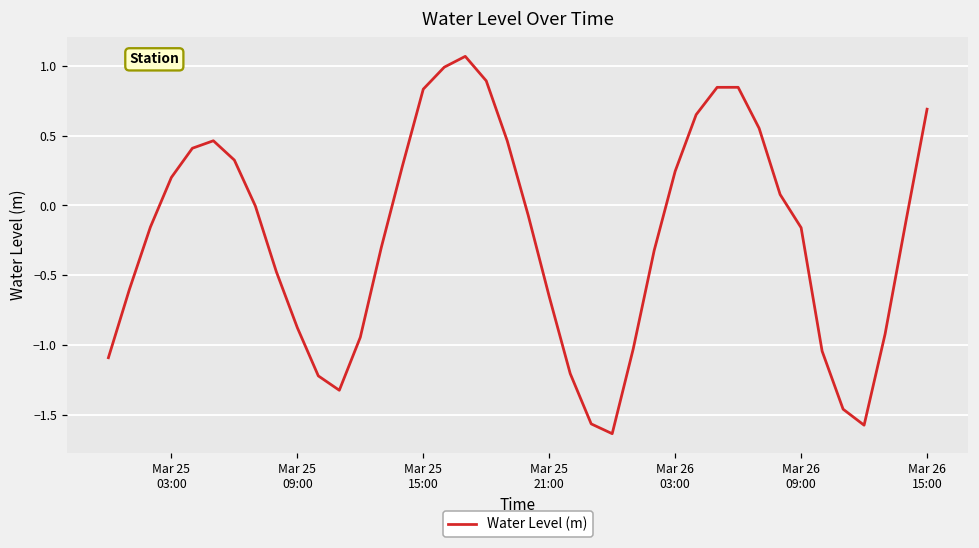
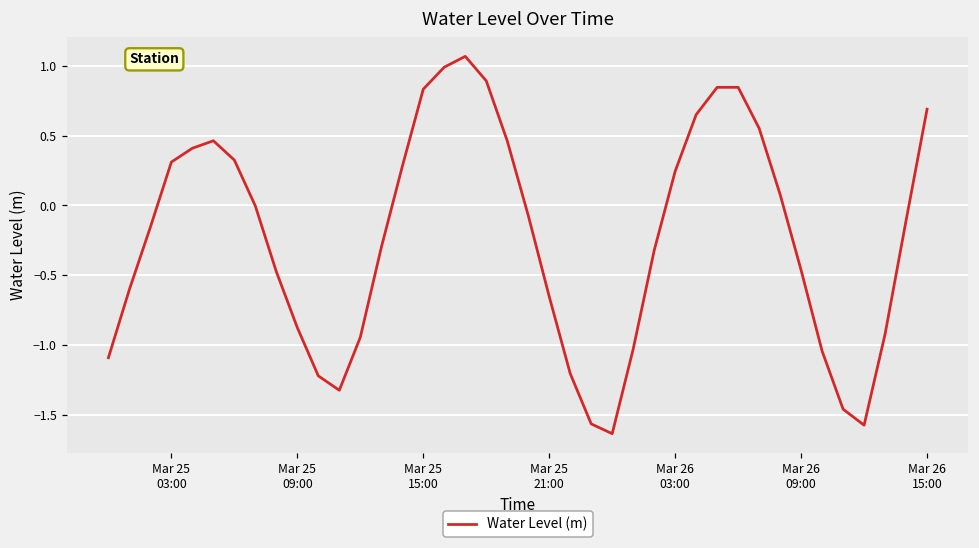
  {
-   "Mar 25 03:00": 0.20,
+   "Mar 25 03:00": 0.31,
    "Mar 25 09:00": -0.87,
    "Mar 25 15:00": 0.83,
    "Mar 25 21:00": -0.65,
    "Mar 26 03:00": 0.24,
-   "Mar 26 09:00": -0.16,
+   "Mar 26 09:00": -0.46,
    "Mar 26 15:00": 0.69
  }
